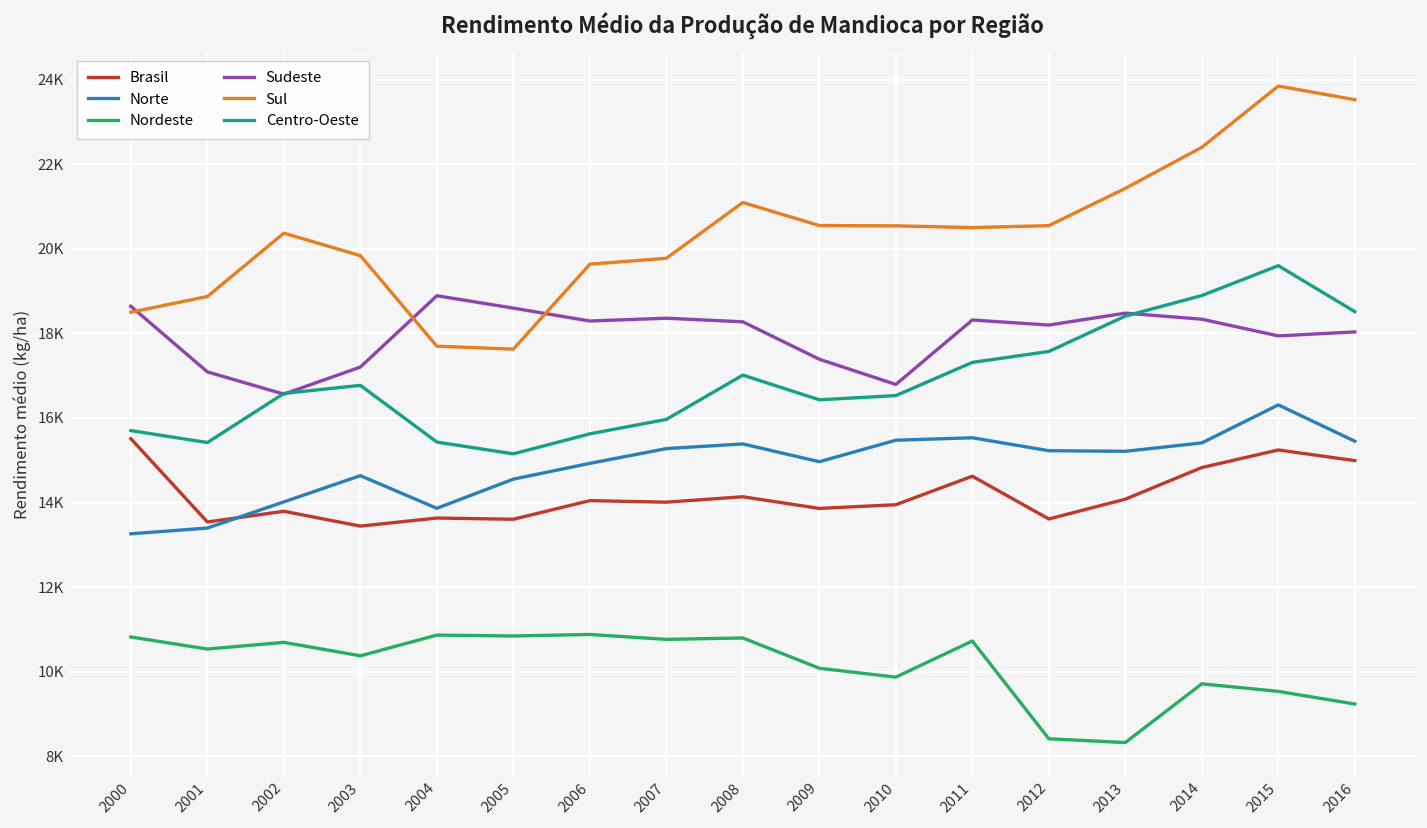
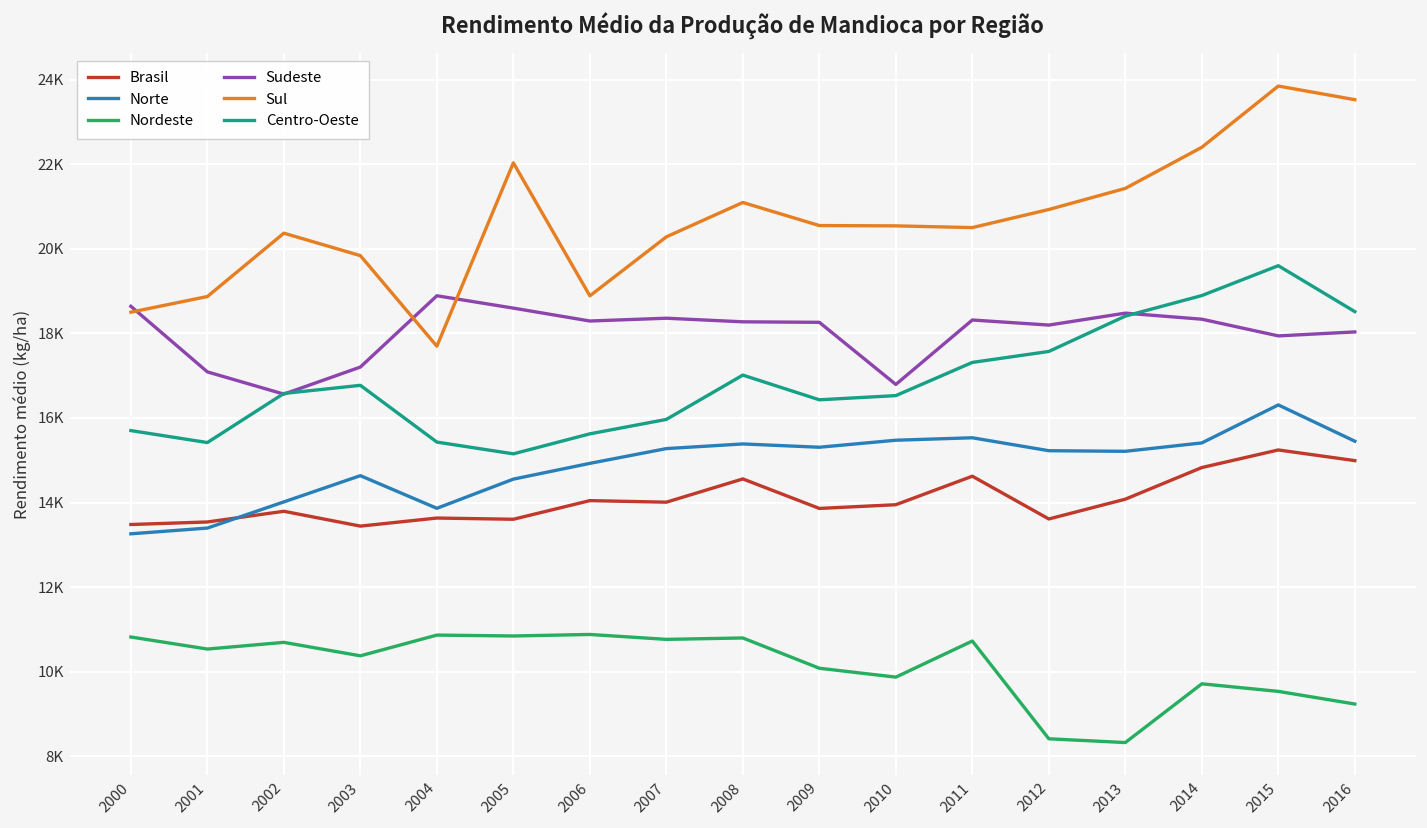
  {
    "Brasil": {
-     "2000": 15500,
+     "2000": 13500,
      "2001": 13500,
      "2002": 13800,
      "2003": 13400,
      "2004": 13600,
      "2005": 13600,
      "2006": 14000,
      "2007": 14000,
-     "2008": 14100,
+     "2008": 14600,
      "2009": 13900,
      "2010": 13900,
      "2011": 14600,
      "2012": 13600,
      "2013": 14100,
      "2014": 14800,
      "2015": 15200,
      "2016": 15000
    },
    "Norte": {
      "2000": 13300,
      "2001": 13400,
      "2002": 14000,
      "2003": 14600,
      "2004": 13900,
      "2005": 14600,
      "2006": 14900,
      "2007": 15300,
      "2008": 15400,
-     "2009": 15000,
+     "2009": 15300,
      "2010": 15500,
      "2011": 15500,
      "2012": 15200,
      "2013": 15200,
      "2014": 15400,
      "2015": 16300,
      "2016": 15500
    },
    "Sudeste": {
      "2000": 18600,
      "2001": 17100,
      "2003": 17200,
      "2004": 18900,
      "2005": 18600,
      "2006": 18300,
      "2007": 18400,
      "2008": 18300,
-     "2009": 17400,
+     "2009": 18300,
      "2010": 16800,
      "2011": 18300,
      "2012": 18200,
      "2014": 18300,
      "2015": 17900,
      "2016": 18000
    },
    "Sul": {
      "2000": 18500,
      "2001": 18900,
      "2002": 20400,
      "2003": 19800,
      "2004": 17700,
-     "2005": 17600,
-     "2006": 19600,
-     "2007": 19800,
+     "2005": 22000,
+     "2006": 18900,
+     "2007": 20300,
      "2008": 21100,
      "2009": 20600,
      "2010": 20500,
      "2011": 20500,
-     "2012": 20500,
+     "2012": 20900,
      "2013": 21400,
      "2014": 22400,
      "2015": 23800,
      "2016": 23500
    }
  }
